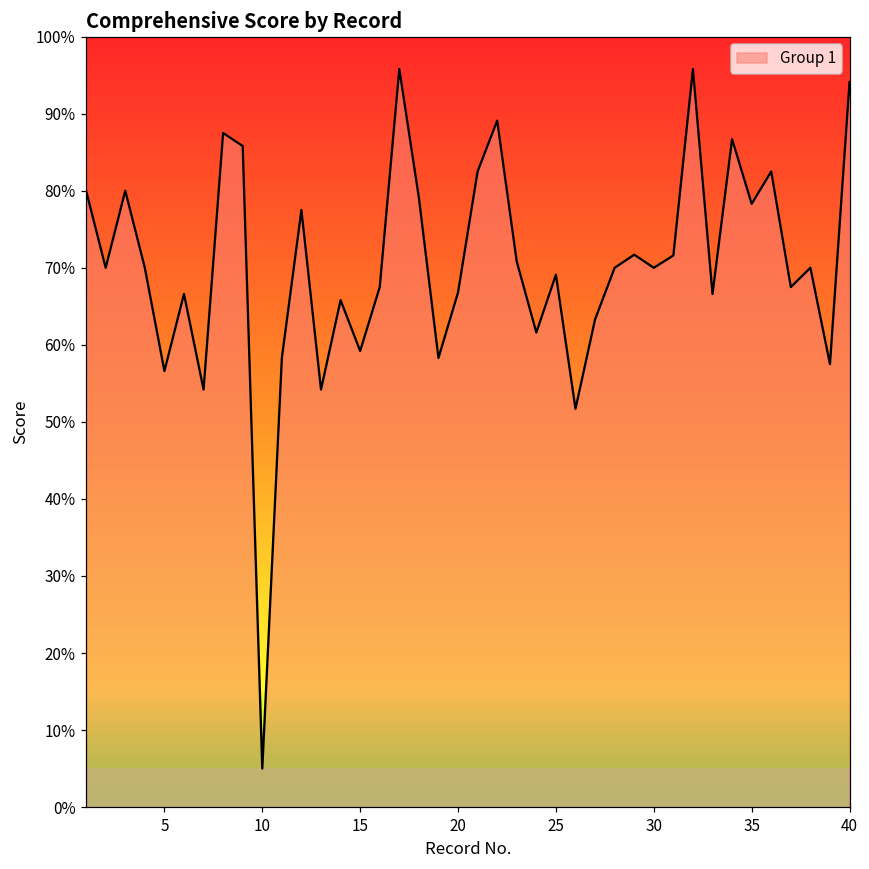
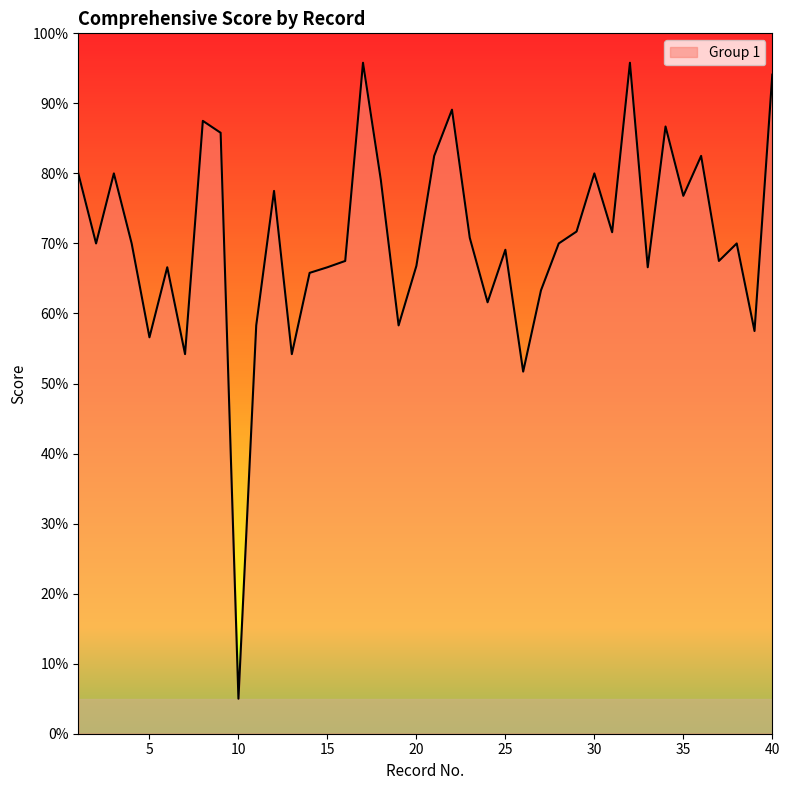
  {
    "5": "57%",
-   "15": "59%",
+   "15": "67%",
    "20": "67%",
    "25": "69%",
-   "30": "70%",
-   "35": "78%",
+   "30": "80%",
+   "35": "77%",
    "40": "94%"
  }
